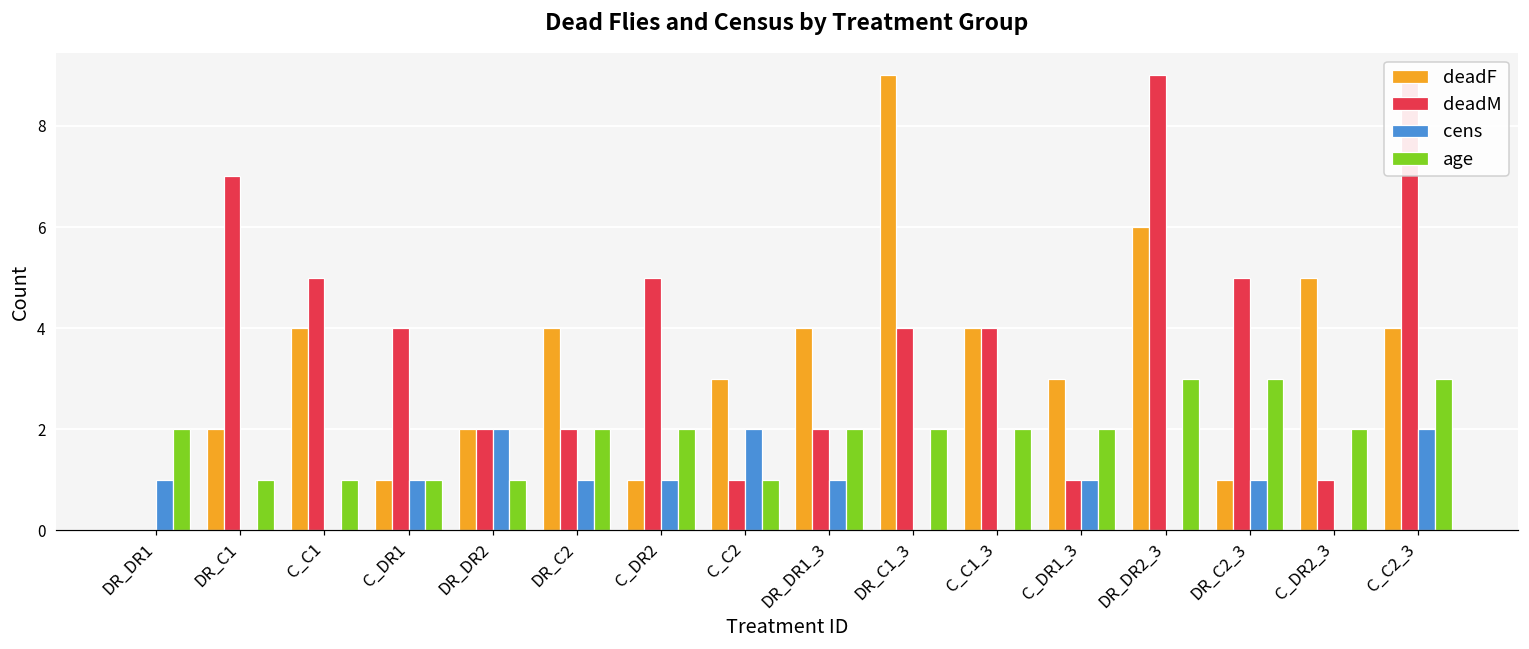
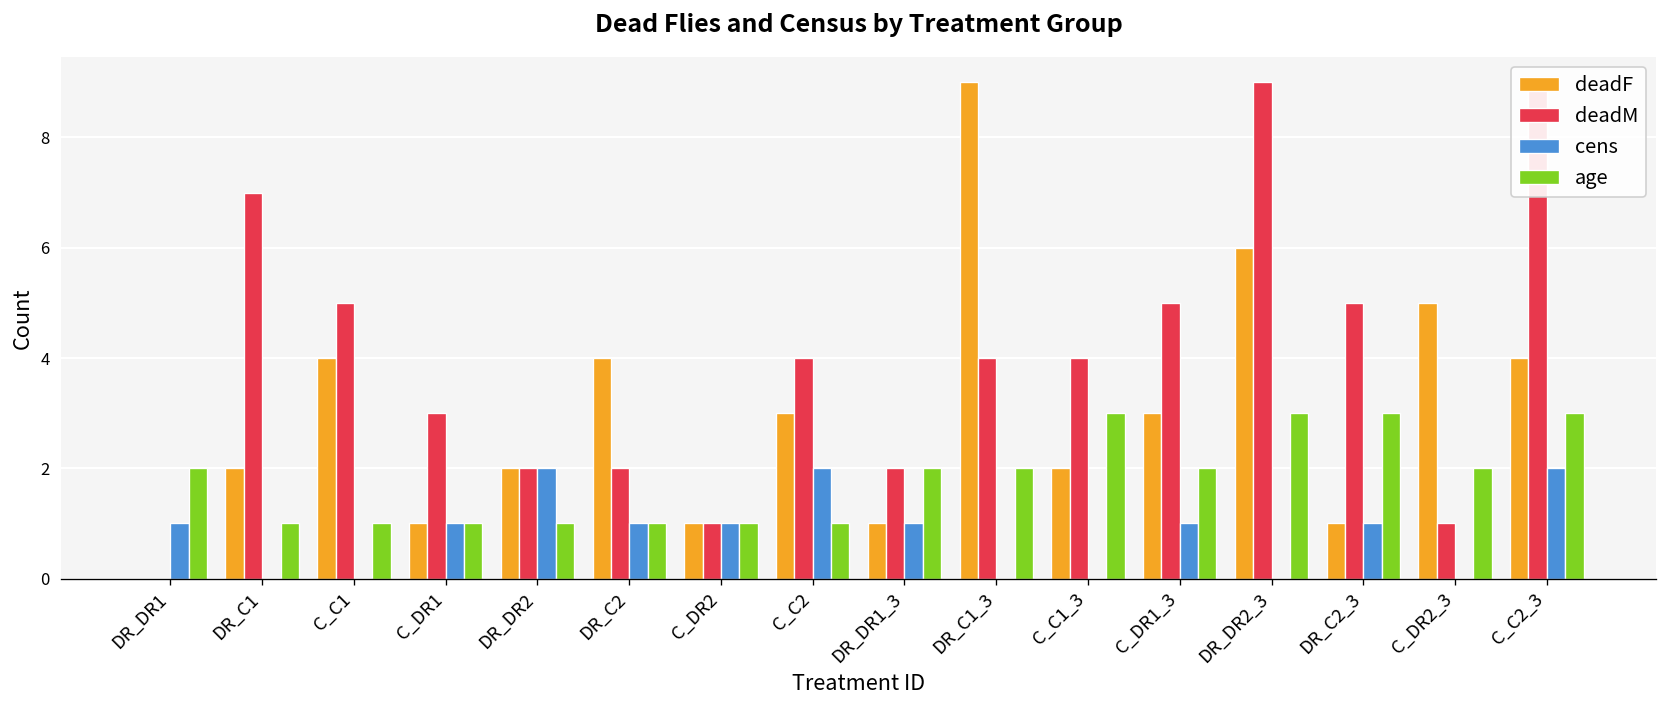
  {
    "deadF": {
      "DR_DR1": 0,
      "DR_C1": 2,
      "C_C1": 4,
      "C_DR1": 1,
      "DR_DR2": 2,
      "DR_C2": 4,
      "C_DR2": 1,
      "C_C2": 3,
-     "DR_DR1_3": 4,
+     "DR_DR1_3": 1,
      "DR_C1_3": 9,
-     "C_C1_3": 4,
+     "C_C1_3": 2,
      "C_DR1_3": 3,
      "DR_DR2_3": 6,
      "DR_C2_3": 1,
      "C_DR2_3": 5,
      "C_C2_3": 4
    },
    "deadM": {
      "DR_DR1": 0,
      "DR_C1": 7,
      "C_C1": 5,
-     "C_DR1": 4,
+     "C_DR1": 3,
      "DR_DR2": 2,
      "DR_C2": 2,
-     "C_DR2": 5,
-     "C_C2": 1,
+     "C_DR2": 1,
+     "C_C2": 4,
      "DR_DR1_3": 2,
      "DR_C1_3": 4,
      "C_C1_3": 4,
-     "C_DR1_3": 1,
+     "C_DR1_3": 5,
      "DR_DR2_3": 9,
      "DR_C2_3": 5,
      "C_DR2_3": 1
    },
    "cens": {
      "DR_DR1": 1,
      "DR_C1": 0,
      "C_C1": 0,
      "C_DR1": 1,
      "DR_DR2": 2,
      "DR_C2": 1,
      "C_DR2": 1,
      "C_C2": 2,
      "DR_DR1_3": 1,
      "DR_C1_3": 0,
      "C_C1_3": 0,
      "C_DR1_3": 1,
      "DR_DR2_3": 0,
      "DR_C2_3": 1,
      "C_DR2_3": 0,
      "C_C2_3": 2
    },
    "age": {
      "DR_DR1": 2,
      "DR_C1": 1,
      "C_C1": 1,
      "C_DR1": 1,
      "DR_DR2": 1,
-     "DR_C2": 2,
-     "C_DR2": 2,
+     "DR_C2": 1,
+     "C_DR2": 1,
      "C_C2": 1,
      "DR_DR1_3": 2,
      "DR_C1_3": 2,
-     "C_C1_3": 2,
+     "C_C1_3": 3,
      "C_DR1_3": 2,
      "DR_DR2_3": 3,
      "DR_C2_3": 3,
      "C_DR2_3": 2,
      "C_C2_3": 3
    }
  }
